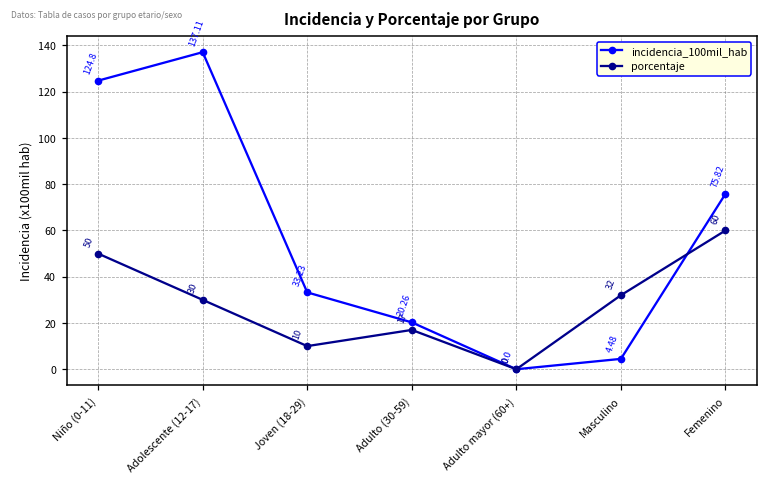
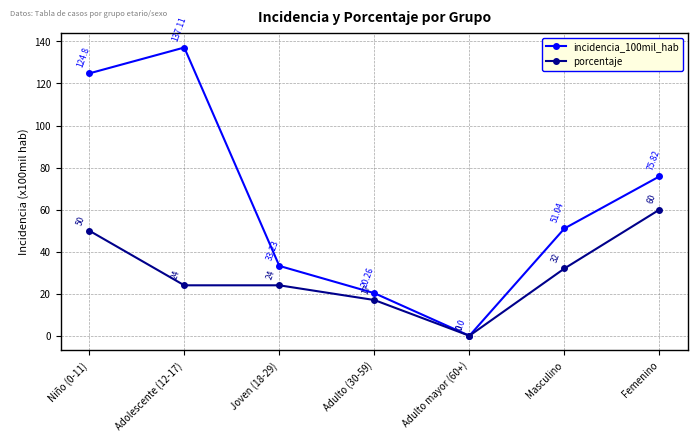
  {
    "incidencia_100mil_hab": {
      "Niño (0-11)": 124.8,
      "Adolescente (12-17)": 137.11,
      "Joven (18-29)": 33.23,
-     "Masculino": 4.48,
+     "Masculino": 51.04,
      "Femenino": 75.82
    },
    "porcentaje": {
      "Niño (0-11)": 50,
-     "Adolescente (12-17)": 30,
-     "Joven (18-29)": 10,
+     "Adolescente (12-17)": 24,
+     "Joven (18-29)": 24,
      "Masculino": 32,
      "Femenino": 60
    }
  }
